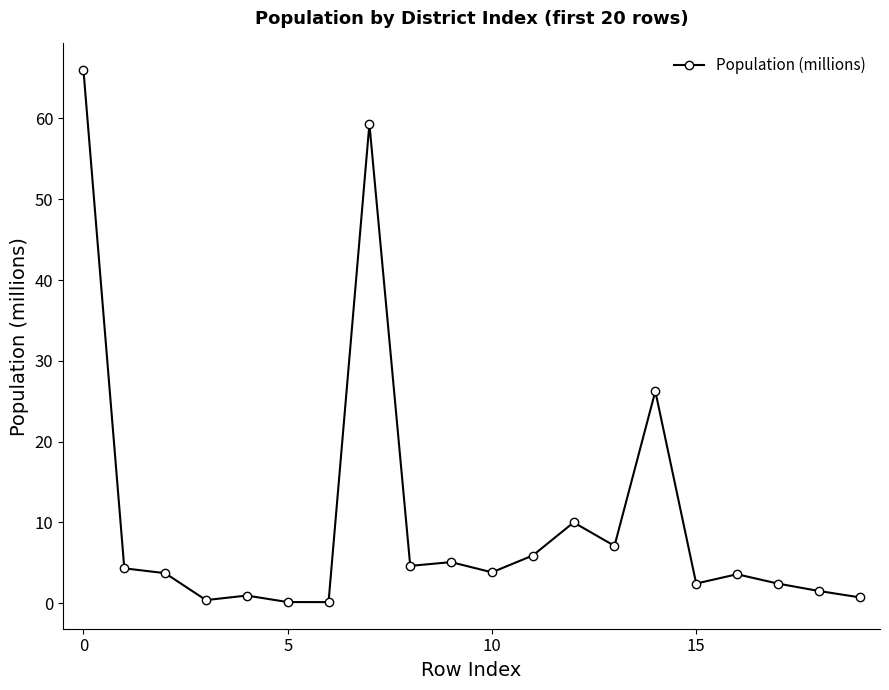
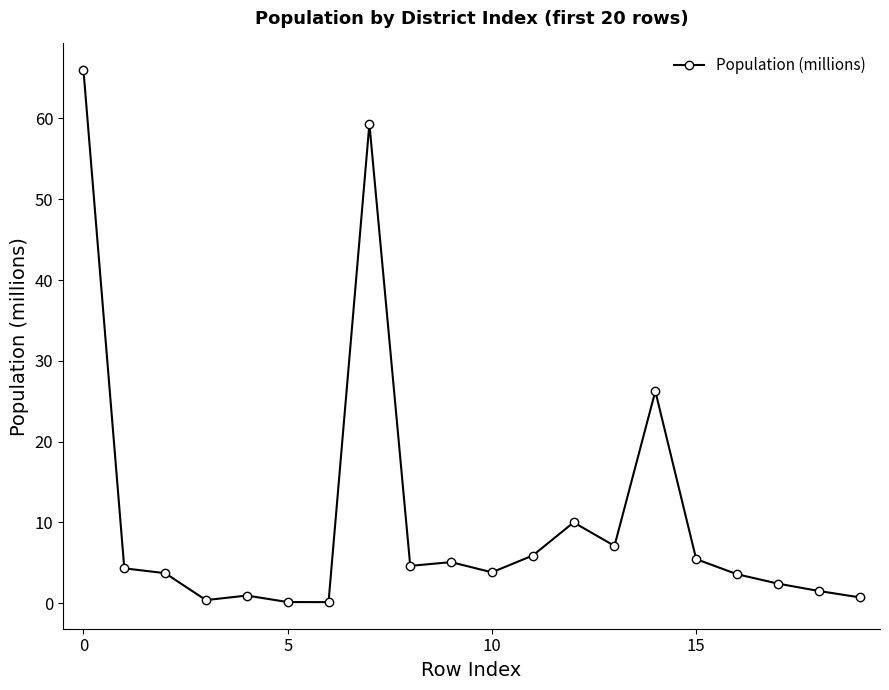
  {
    "0": 66,
    "5": 0,
    "10": 4,
-   "15": 2
+   "15": 5
  }
